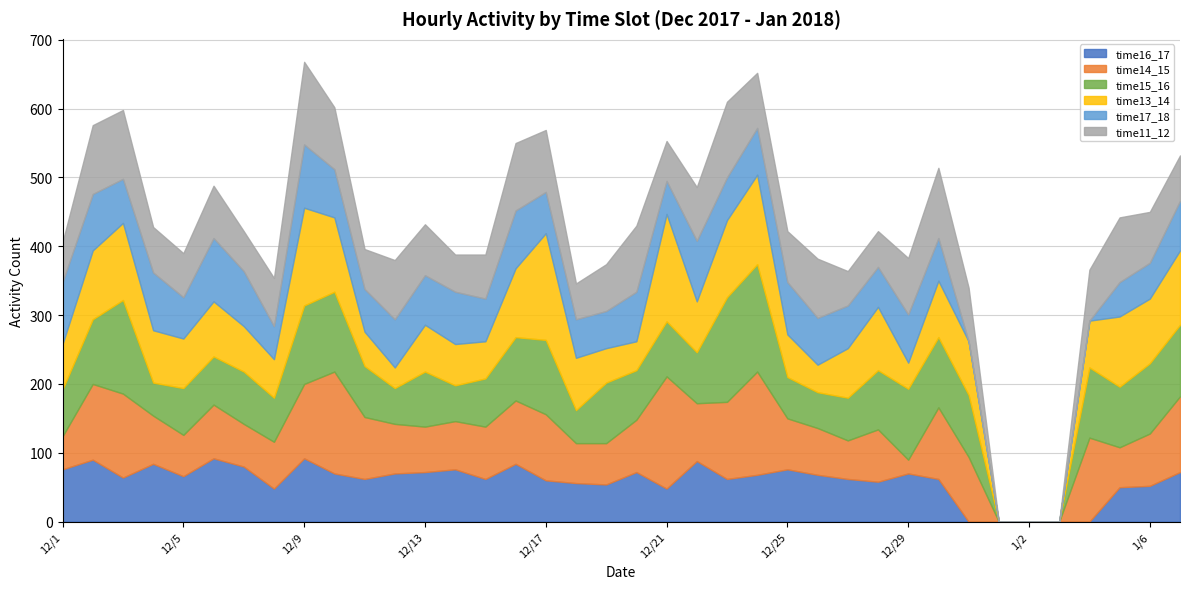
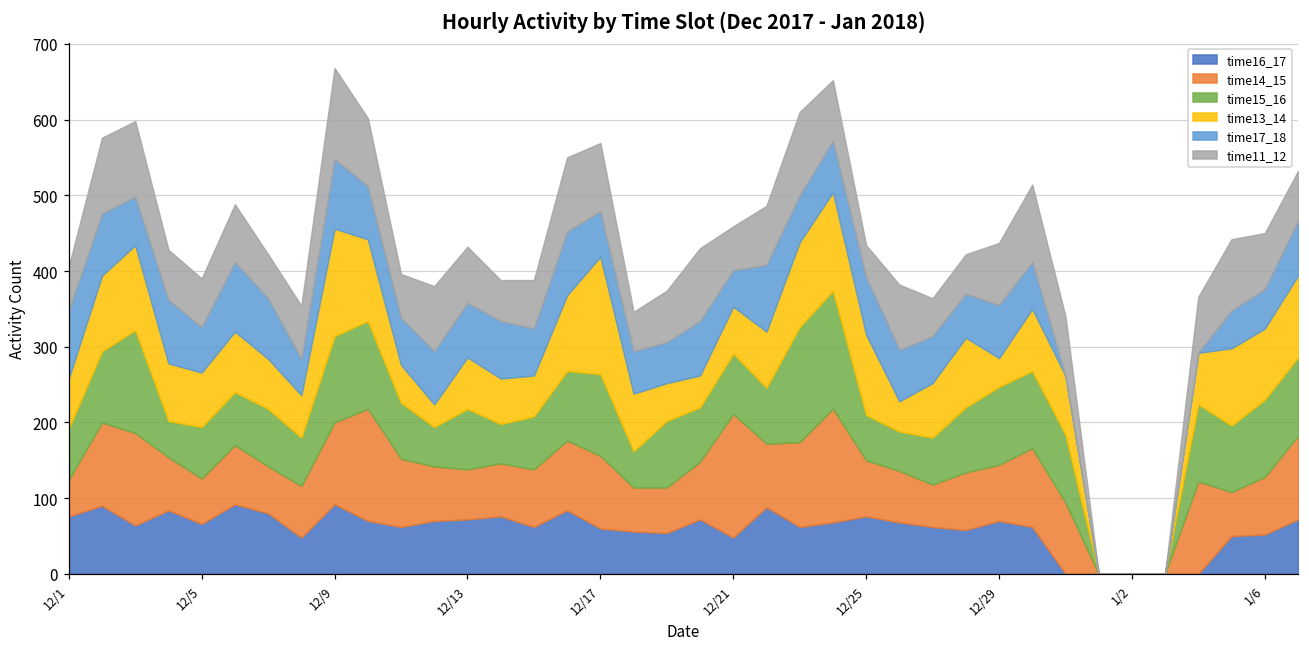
  {
    "time14_15": {
      "12/1": 50,
      "12/5": 60,
      "12/9": 110,
      "12/13": 70,
      "12/17": 100,
      "12/21": 160,
      "12/25": 70,
-     "12/29": 20,
+     "12/29": 70,
      "1/6": 80
    },
    "time15_16": {
      "12/1": 70,
      "12/5": 70,
      "12/9": 110,
      "12/13": 80,
      "12/17": 110,
      "12/21": 80,
      "12/25": 60,
      "12/29": 100,
      "1/6": 100
    },
    "time13_14": {
      "12/1": 70,
      "12/5": 70,
      "12/9": 140,
      "12/13": 70,
      "12/17": 160,
-     "12/21": 160,
-     "12/25": 60,
+     "12/21": 60,
+     "12/25": 110,
      "12/29": 40,
      "1/6": 90
    },
    "time11_12": {
      "12/1": 60,
      "12/5": 60,
      "12/9": 120,
      "12/13": 70,
      "12/17": 90,
      "12/21": 60,
-     "12/25": 70,
+     "12/25": 40,
      "12/29": 80,
      "1/6": 70
    }
  }
